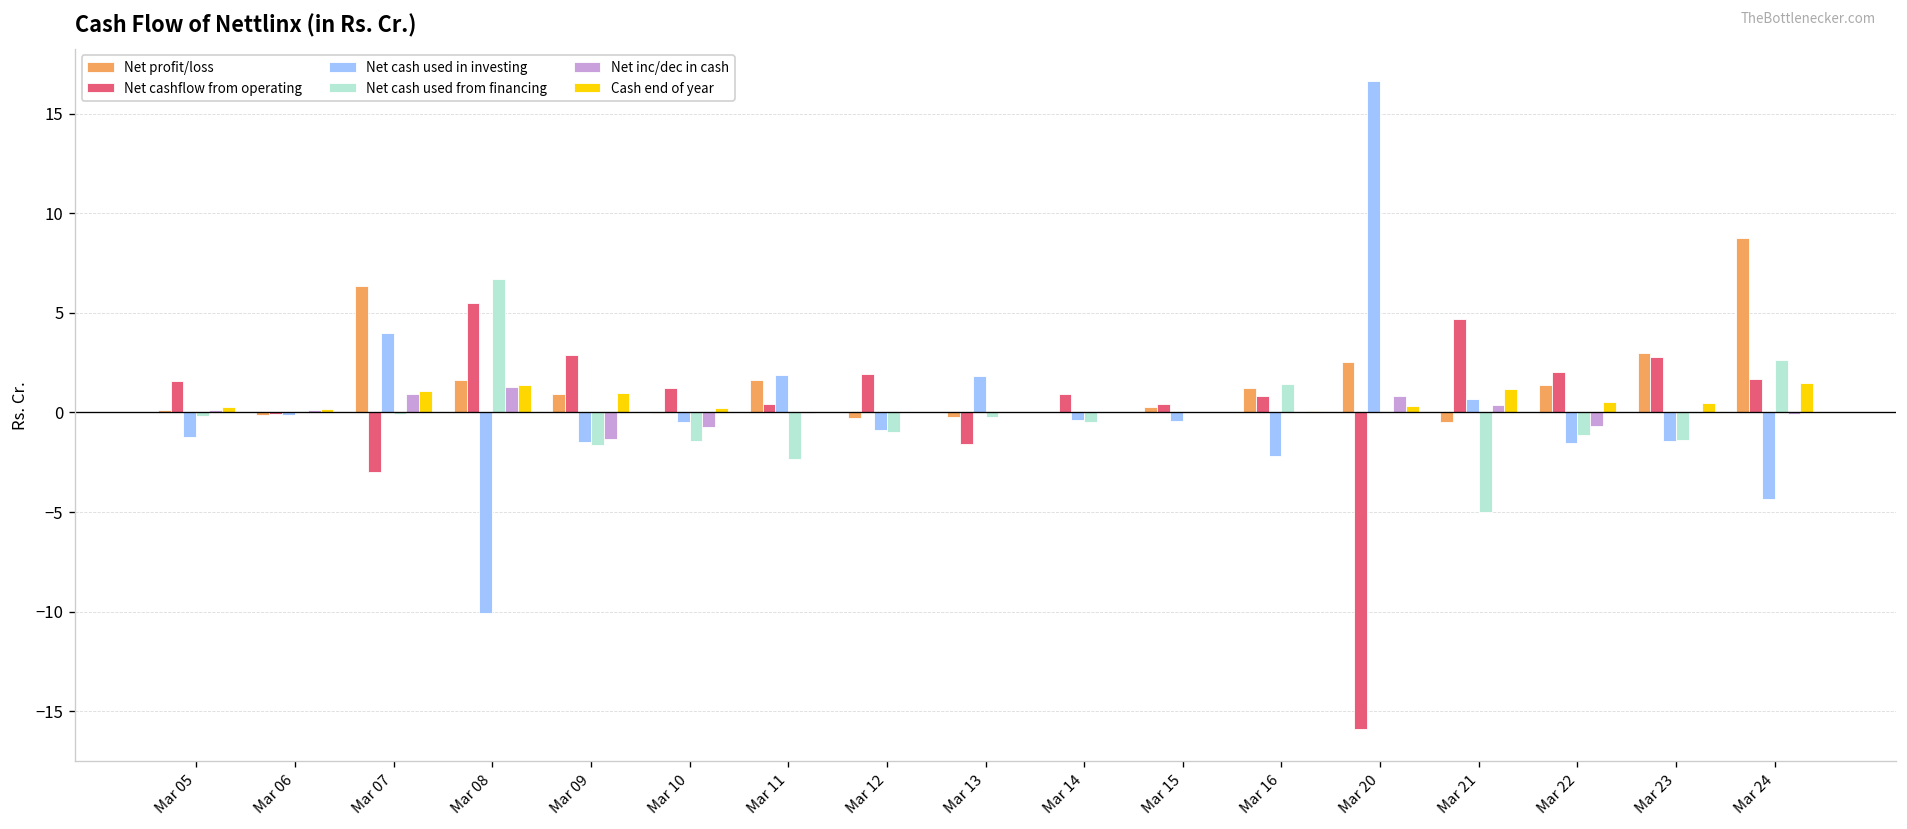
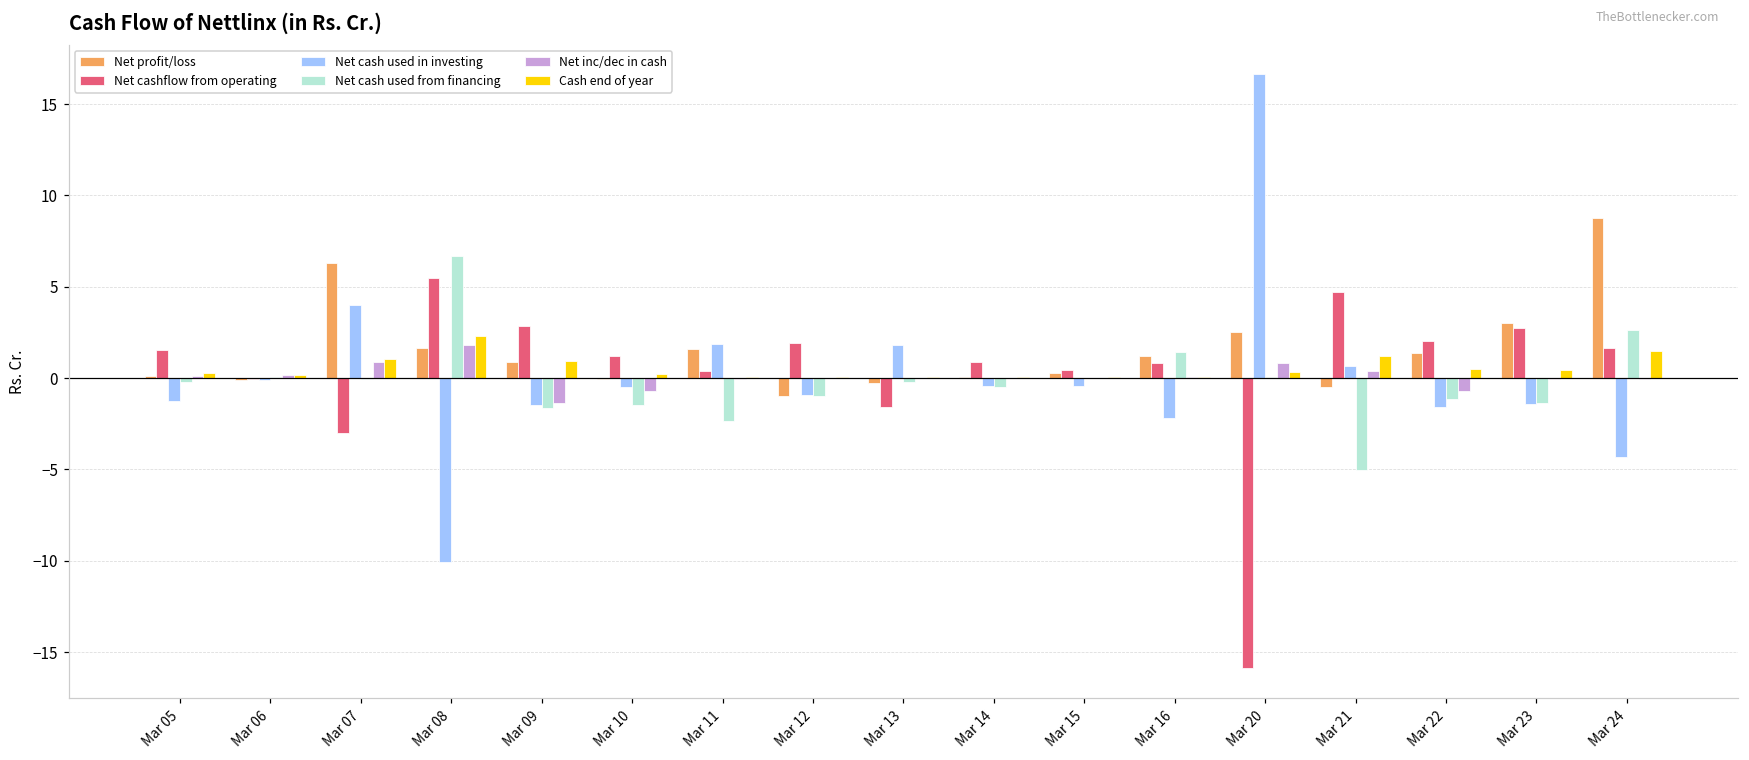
  {
    "Net profit/loss": {
      "Mar 07": 6.3,
      "Mar 08": 1.6,
      "Mar 09": 0.9,
      "Mar 11": 1.6,
-     "Mar 12": -0.3,
+     "Mar 12": -1.0,
      "Mar 13": -0.3,
      "Mar 15": 0.3,
      "Mar 16": 1.2,
      "Mar 20": 2.5,
      "Mar 21": -0.5,
      "Mar 22": 1.4,
      "Mar 23": 3.0,
      "Mar 24": 8.8
    },
    "Net cashflow from operating": {
      "Mar 05": 1.6,
      "Mar 07": -3.0,
      "Mar 08": 5.5,
      "Mar 09": 2.9,
      "Mar 10": 1.2,
      "Mar 11": 0.4,
      "Mar 12": 1.9,
      "Mar 13": -1.6,
      "Mar 14": 0.9,
      "Mar 15": 0.4,
      "Mar 16": 0.8,
      "Mar 20": -15.9,
      "Mar 21": 4.7,
      "Mar 22": 2.0,
      "Mar 23": 2.8,
      "Mar 24": 1.7
    },
    "Net inc/dec in cash": {
      "Mar 07": 0.9,
-     "Mar 08": 1.3,
+     "Mar 08": 1.8,
      "Mar 09": -1.4,
      "Mar 10": -0.7,
      "Mar 14": 0.0,
      "Mar 15": 0.0,
      "Mar 20": 0.8,
      "Mar 21": 0.4,
      "Mar 22": -0.7
    },
    "Cash end of year": {
      "Mar 05": 0.3,
      "Mar 06": 0.2,
      "Mar 07": 1.1,
-     "Mar 08": 1.4,
+     "Mar 08": 2.3,
      "Mar 09": 1.0,
      "Mar 10": 0.2,
      "Mar 20": 0.3,
      "Mar 21": 1.2,
      "Mar 22": 0.5,
      "Mar 23": 0.5,
      "Mar 24": 1.5
    }
  }
